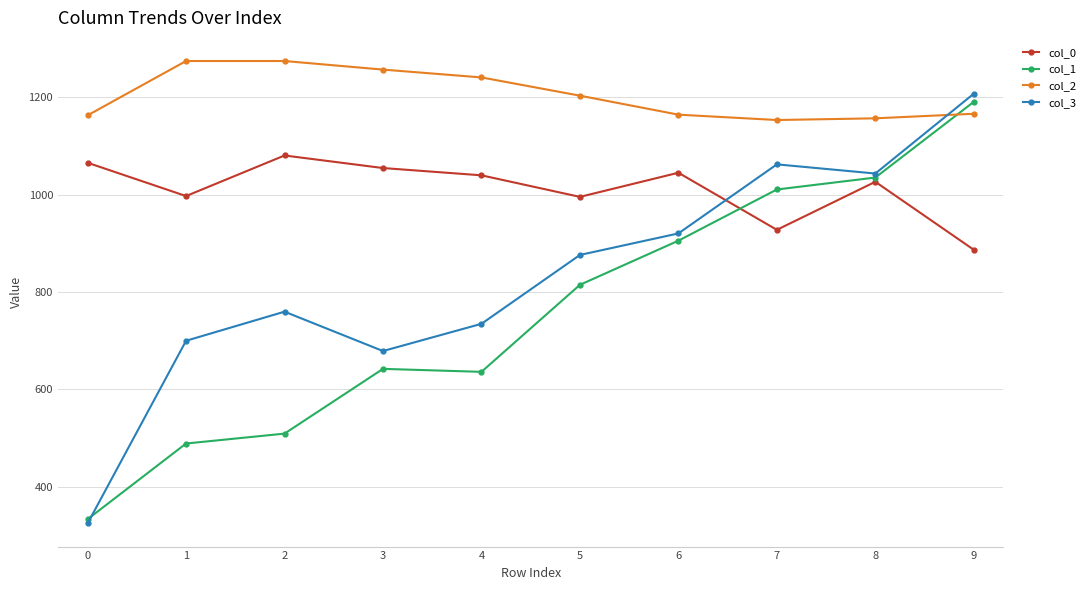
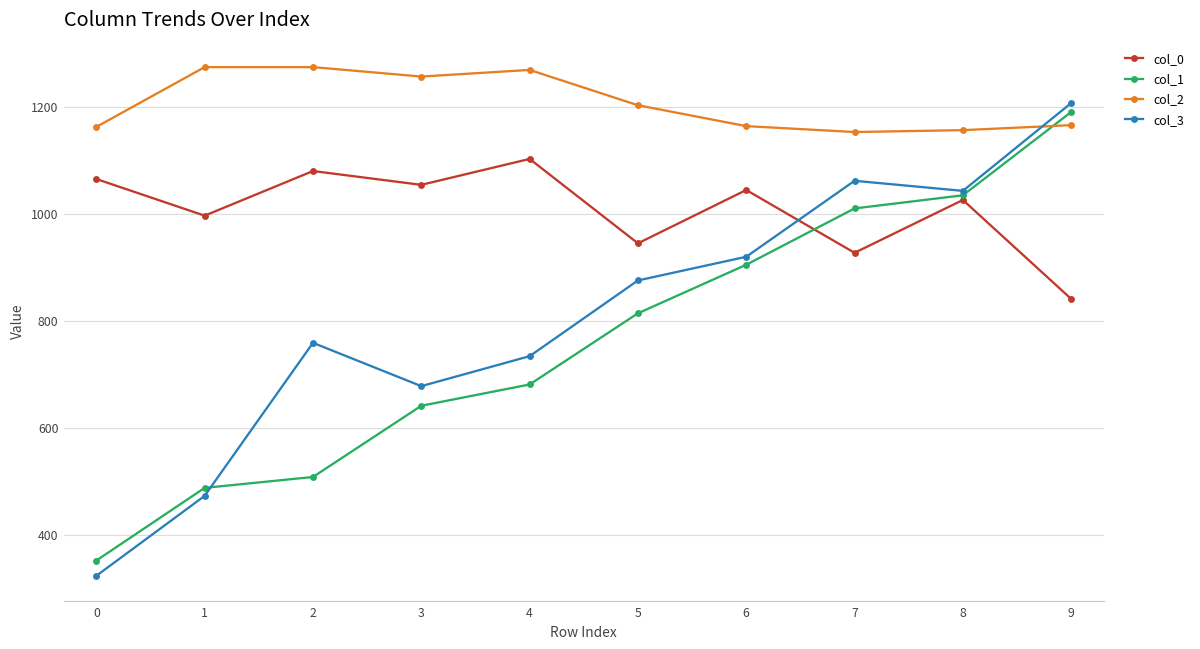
  {
    "col_0": {
      "0": 1070,
      "1": 1000,
      "2": 1080,
      "3": 1050,
-     "4": 1040,
-     "5": 1000,
+     "4": 1100,
+     "5": 950,
      "6": 1050,
      "7": 930,
      "8": 1030,
-     "9": 890
+     "9": 840
    },
    "col_1": {
-     "0": 330,
+     "0": 350,
      "1": 490,
      "2": 510,
      "3": 640,
-     "4": 640,
+     "4": 680,
      "5": 810,
      "6": 910,
      "7": 1010,
      "8": 1040,
      "9": 1190
    },
    "col_2": {
      "0": 1160,
      "1": 1270,
      "2": 1270,
      "3": 1260,
-     "4": 1240,
+     "4": 1270,
      "5": 1200,
      "6": 1160,
      "7": 1150,
      "8": 1160,
      "9": 1170
    },
    "col_3": {
      "0": 320,
-     "1": 700,
+     "1": 470,
      "2": 760,
      "3": 680,
      "4": 730,
      "5": 880,
      "6": 920,
      "7": 1060,
      "8": 1040,
      "9": 1210
    }
  }
